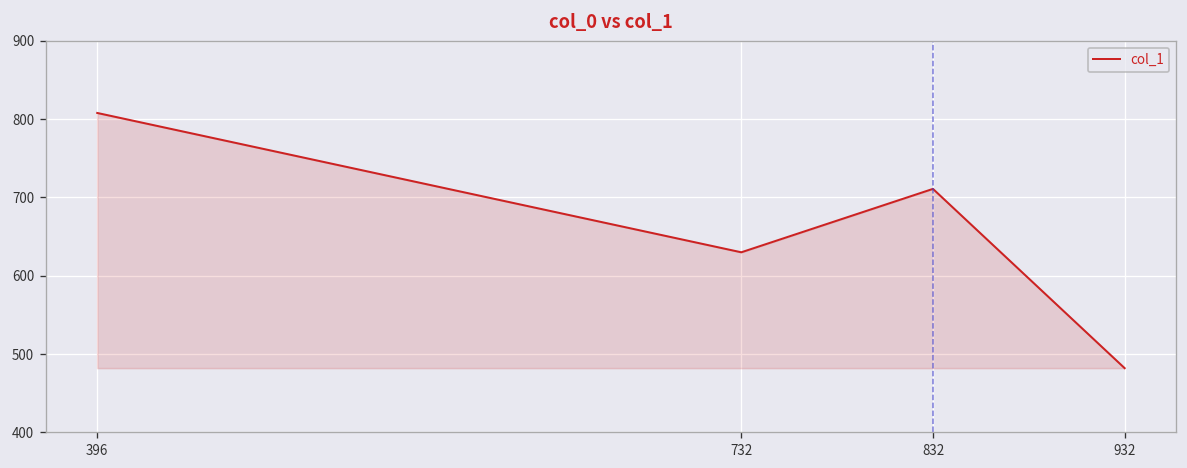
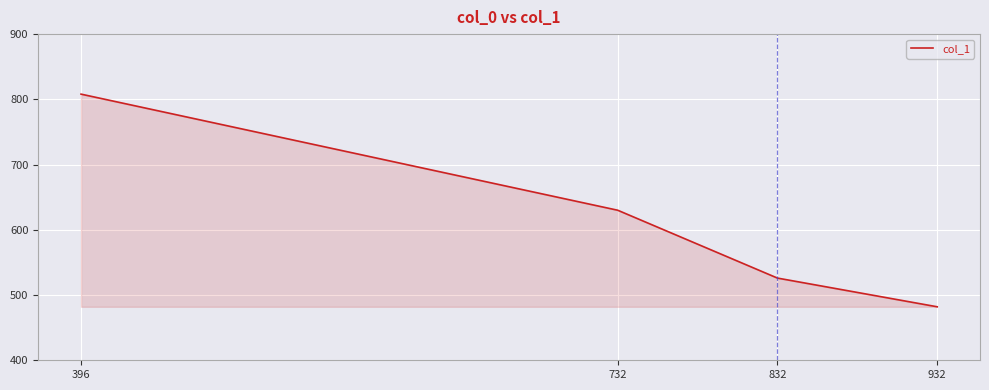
  {
    "396": 810,
    "732": 630,
-   "832": 710,
+   "832": 530,
    "932": 480
  }
